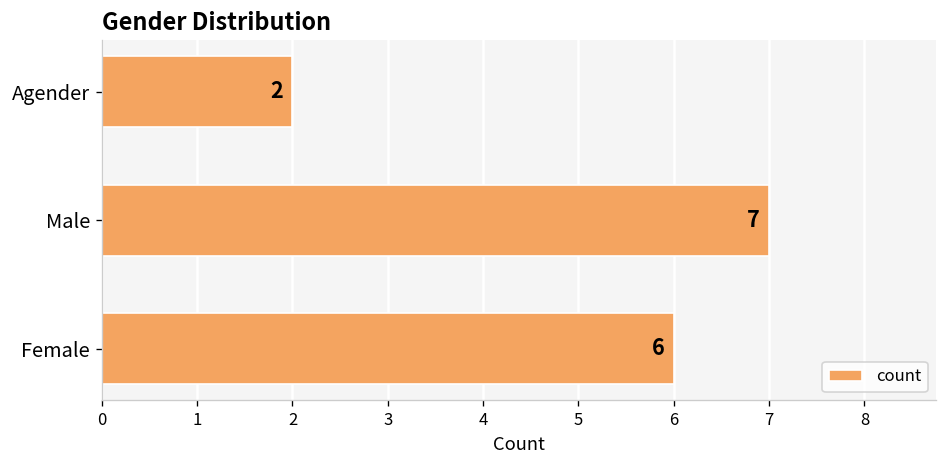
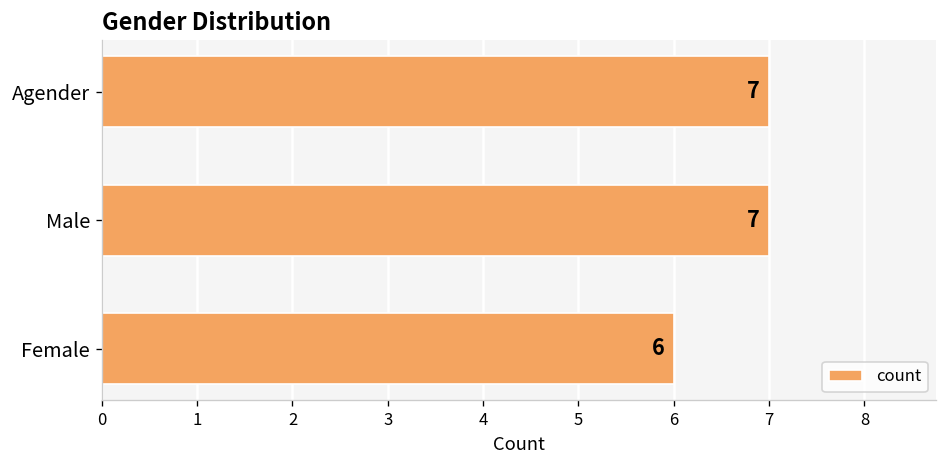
  {
-   "Agender": 2,
+   "Agender": 7,
    "Male": 7,
    "Female": 6
  }
